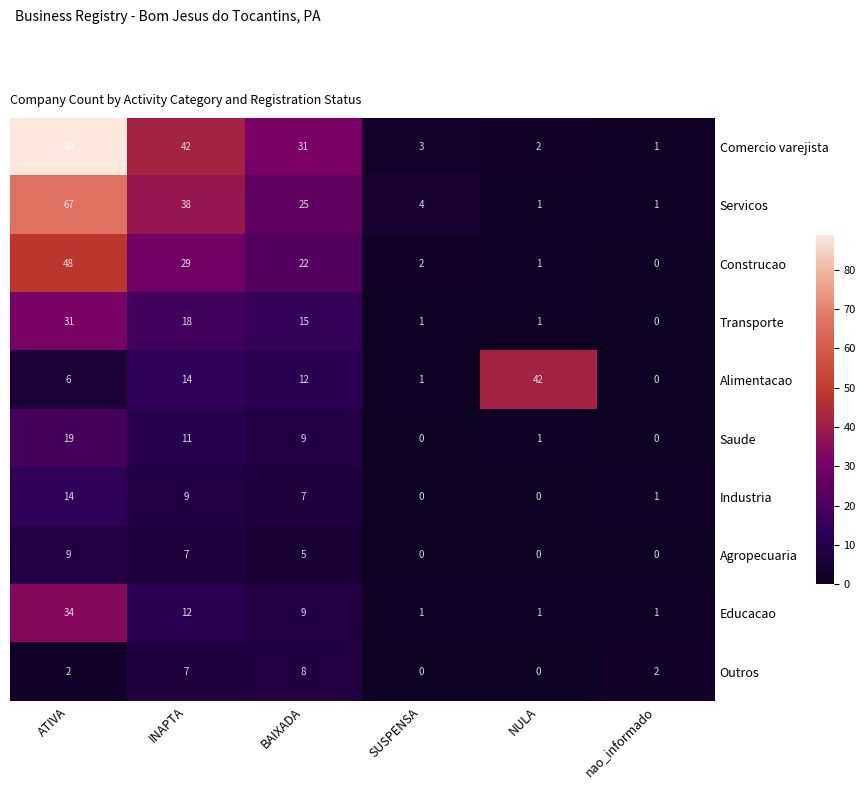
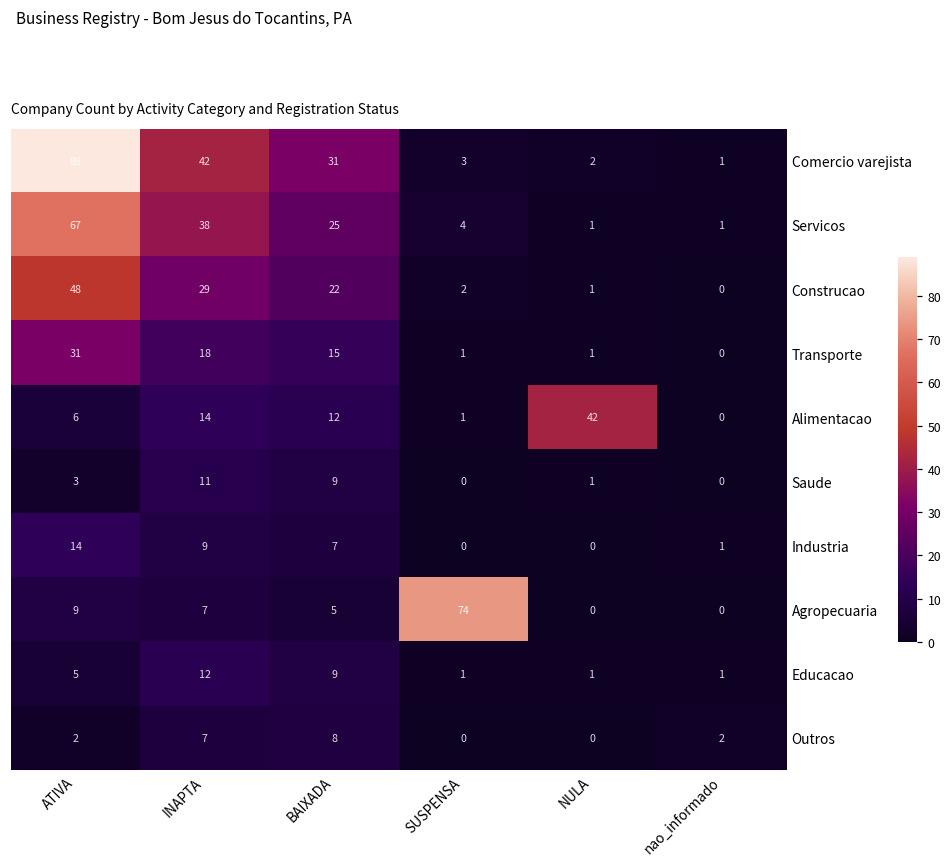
  {
    "Comercio varejista": {
      "INAPTA": 42,
      "BAIXADA": 31,
      "SUSPENSA": 3,
      "NULA": 2,
      "nao_informado": 1
    },
    "Servicos": {
      "ATIVA": 67,
      "INAPTA": 38,
      "BAIXADA": 25,
      "SUSPENSA": 4,
      "NULA": 1,
      "nao_informado": 1
    },
    "Construcao": {
      "ATIVA": 48,
      "INAPTA": 29,
      "BAIXADA": 22,
      "SUSPENSA": 2,
      "NULA": 1,
      "nao_informado": 0
    },
    "Transporte": {
      "ATIVA": 31,
      "INAPTA": 18,
      "BAIXADA": 15,
      "SUSPENSA": 1,
      "NULA": 1,
      "nao_informado": 0
    },
    "Alimentacao": {
      "ATIVA": 6,
      "INAPTA": 14,
      "BAIXADA": 12,
      "SUSPENSA": 1,
      "NULA": 42,
      "nao_informado": 0
    },
    "Saude": {
-     "ATIVA": 19,
+     "ATIVA": 3,
      "INAPTA": 11,
      "BAIXADA": 9,
      "SUSPENSA": 0,
      "NULA": 1,
      "nao_informado": 0
    },
    "Industria": {
      "ATIVA": 14,
      "INAPTA": 9,
      "BAIXADA": 7,
      "SUSPENSA": 0,
      "NULA": 0,
      "nao_informado": 1
    },
    "Agropecuaria": {
      "ATIVA": 9,
      "INAPTA": 7,
      "BAIXADA": 5,
-     "SUSPENSA": 0,
+     "SUSPENSA": 74,
      "NULA": 0,
      "nao_informado": 0
    },
    "Educacao": {
-     "ATIVA": 34,
+     "ATIVA": 5,
      "INAPTA": 12,
      "BAIXADA": 9,
      "SUSPENSA": 1,
      "NULA": 1,
      "nao_informado": 1
    },
    "Outros": {
      "ATIVA": 2,
      "INAPTA": 7,
      "BAIXADA": 8,
      "SUSPENSA": 0,
      "NULA": 0,
      "nao_informado": 2
    }
  }
